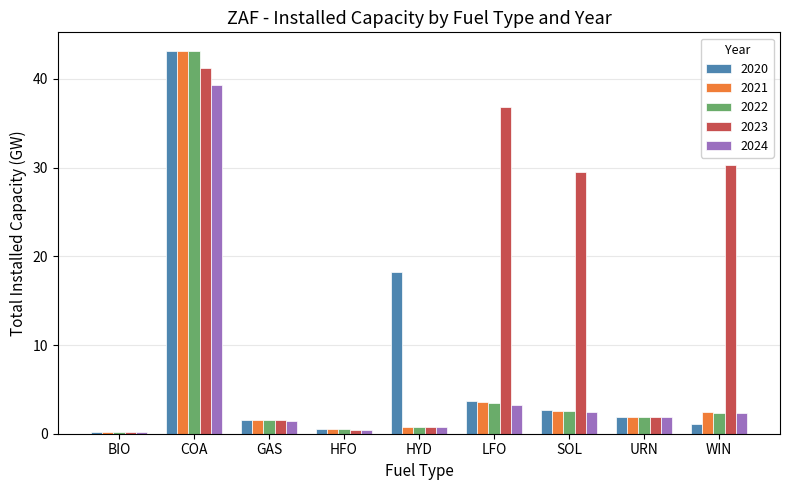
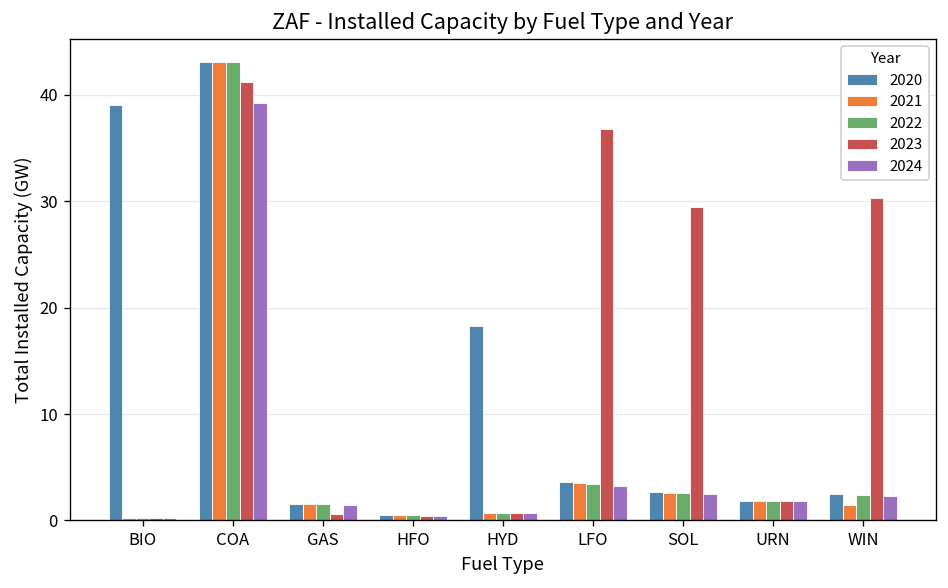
  {
    "2020": {
-     "BIO": 0,
+     "BIO": 39,
      "COA": 43,
      "GAS": 2,
      "HFO": 1,
      "HYD": 18,
      "LFO": 4,
      "SOL": 3,
      "URN": 2,
-     "WIN": 1
+     "WIN": 2
    },
    "2021": {
      "COA": 43,
      "GAS": 2,
      "HFO": 1,
      "HYD": 1,
      "LFO": 4,
      "SOL": 3,
      "URN": 2,
-     "WIN": 2
+     "WIN": 1
    },
    "2022": {
      "COA": 43,
      "GAS": 2,
      "HFO": 0,
      "HYD": 1,
      "LFO": 3,
      "SOL": 3,
      "URN": 2,
      "WIN": 2
    },
    "2023": {
      "COA": 41,
-     "GAS": 1.5,
+     "GAS": 0.6,
      "HFO": 0,
      "HYD": 1,
      "LFO": 37,
      "SOL": 29,
      "URN": 2,
      "WIN": 30
    },
    "2024": {
      "COA": 39,
      "GAS": 1,
      "HFO": 0,
      "HYD": 1,
      "LFO": 3,
      "SOL": 2,
      "URN": 2,
      "WIN": 2
    }
  }
